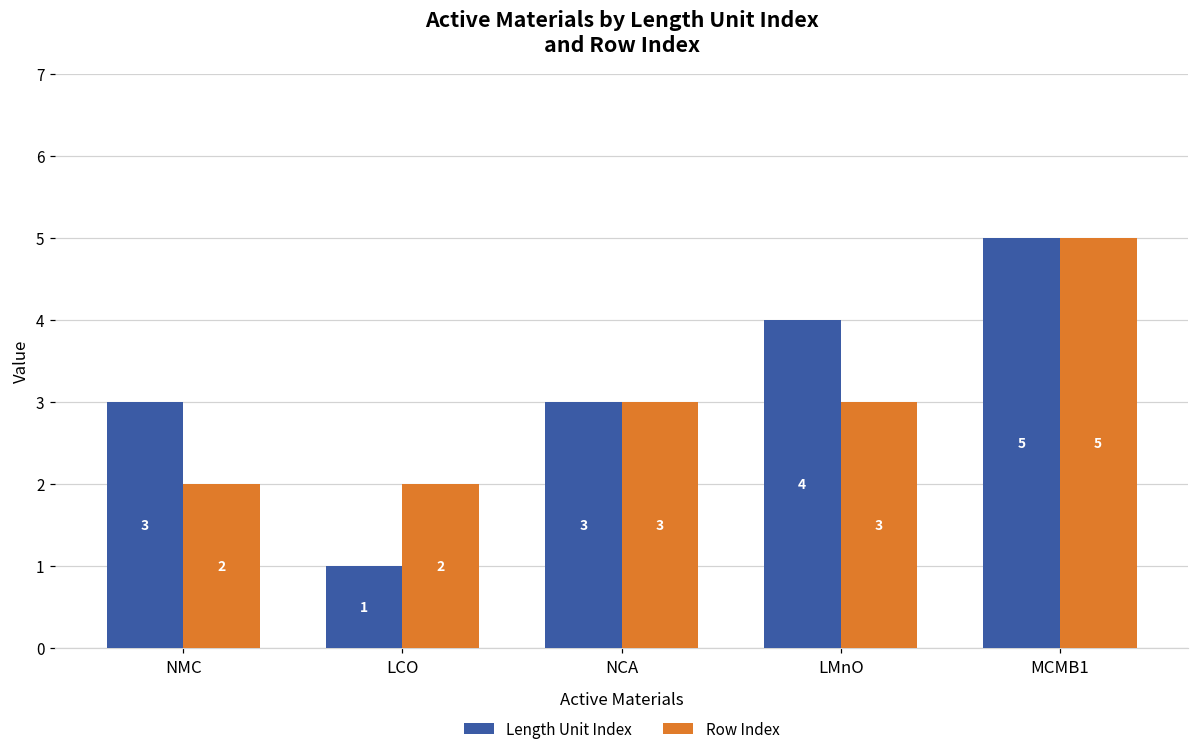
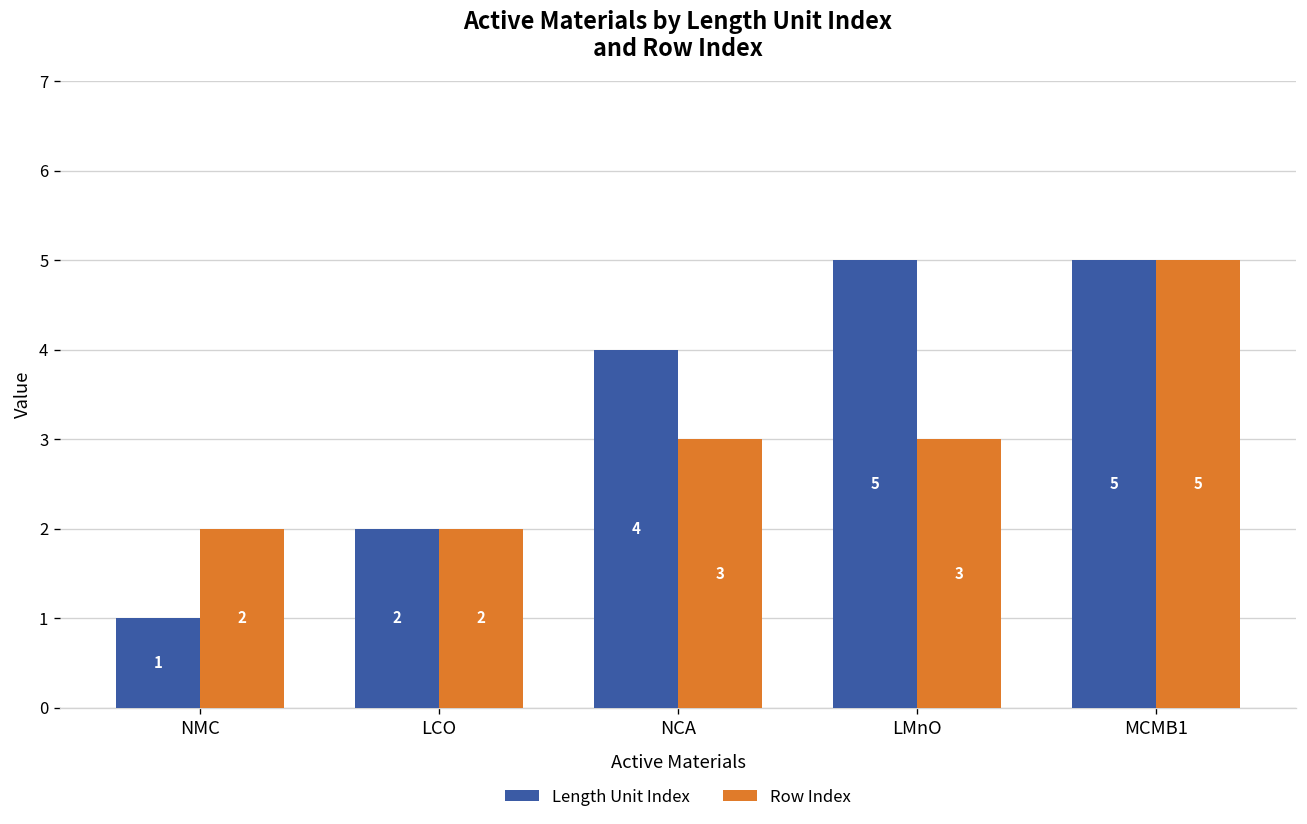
  {
    "Length Unit Index": {
-     "NMC": 3,
-     "LCO": 1,
-     "NCA": 3,
-     "LMnO": 4,
+     "NMC": 1,
+     "LCO": 2,
+     "NCA": 4,
+     "LMnO": 5,
      "MCMB1": 5
    },
    "Row Index": {
      "NMC": 2,
      "LCO": 2,
      "NCA": 3,
      "LMnO": 3,
      "MCMB1": 5
    }
  }
